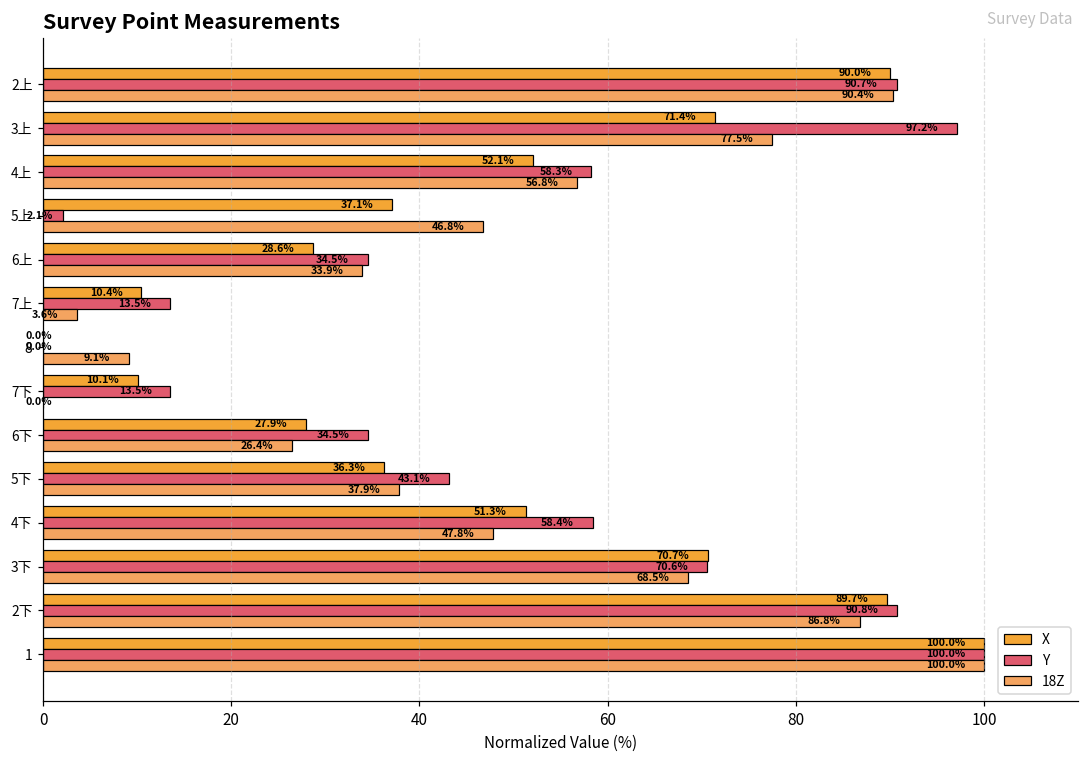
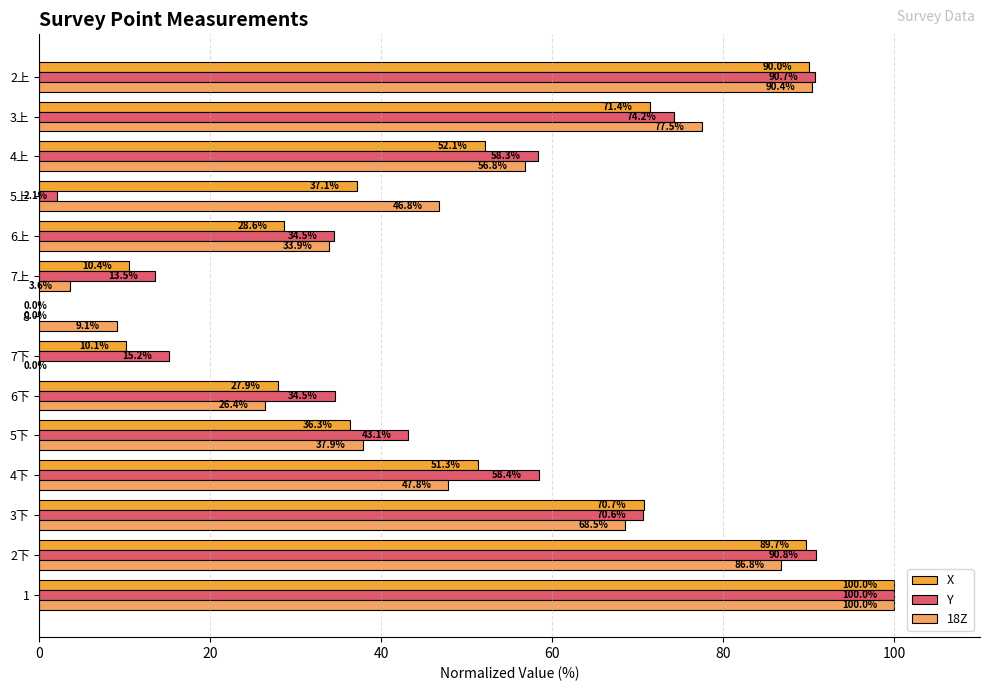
  {
    "Y": {
      "2上": "90.7%",
-     "3上": "97.2%",
+     "3上": "74.2%",
      "4上": "58.3%",
      "5上": "2.1%",
      "6上": "34.5%",
      "7上": "13.5%",
      "8": "0.0%",
-     "7下": "13.5%",
+     "7下": "15.2%",
      "6下": "34.5%",
      "5下": "43.1%",
      "4下": "58.4%",
      "3下": "70.6%",
      "2下": "90.8%",
      "1": "100.0%"
    }
  }
